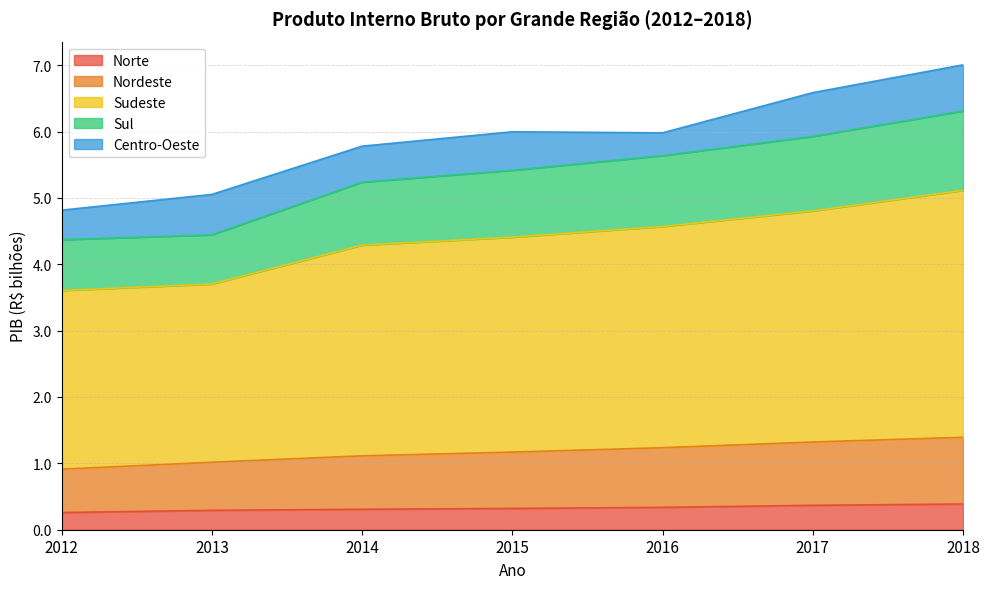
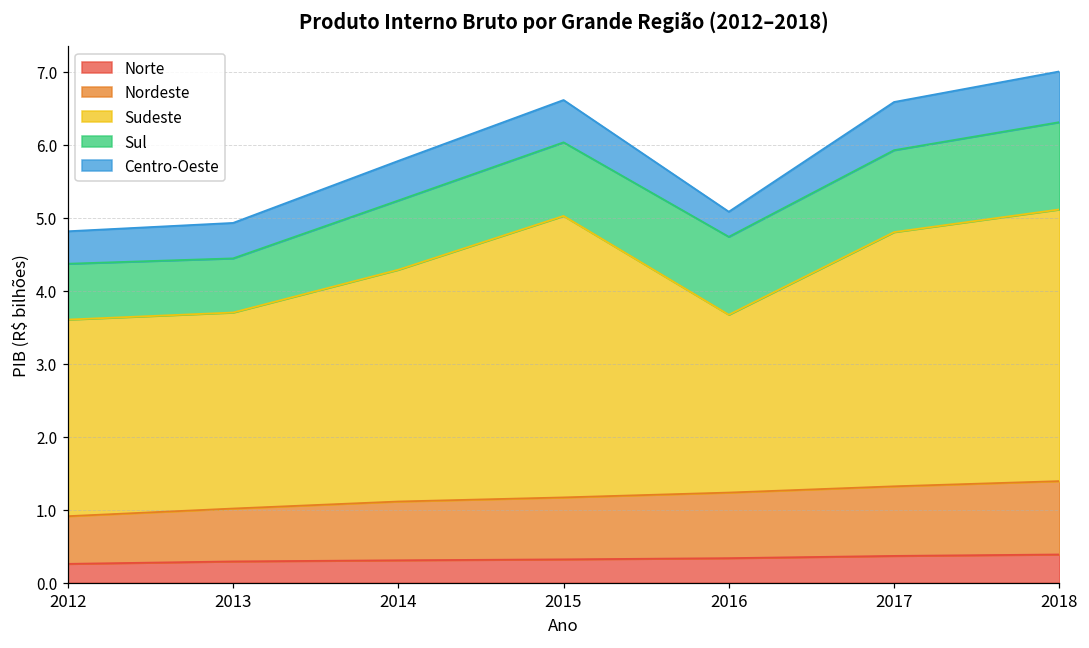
  {
    "Sudeste": {
      "2012": 2.7,
      "2013": 2.7,
      "2014": 3.2,
-     "2015": 3.2,
-     "2016": 3.3,
+     "2015": 3.9,
+     "2016": 2.4,
      "2017": 3.5,
      "2018": 3.7
    },
    "Sul": {
      "2012": 0.8,
      "2013": 0.7,
      "2014": 0.9,
      "2015": 1.0,
      "2016": 1.1,
      "2017": 1.1,
      "2018": 1.2
    },
    "Centro-Oeste": {
      "2012": 0.4,
-     "2013": 0.6,
+     "2013": 0.5,
      "2014": 0.5,
      "2015": 0.6,
      "2016": 0.3,
      "2017": 0.7,
      "2018": 0.7
    }
  }
